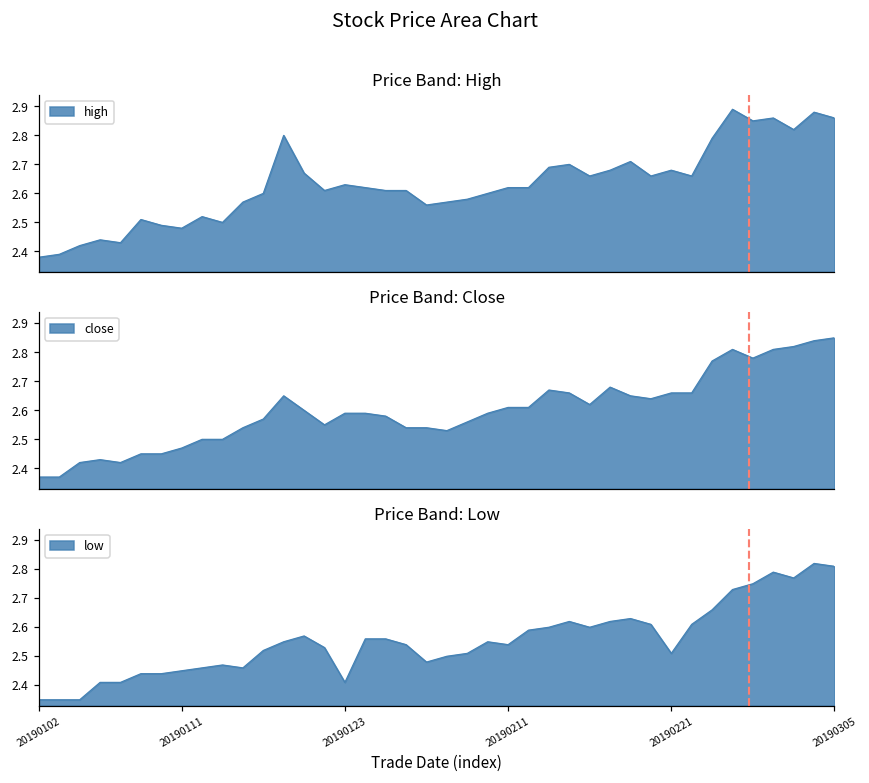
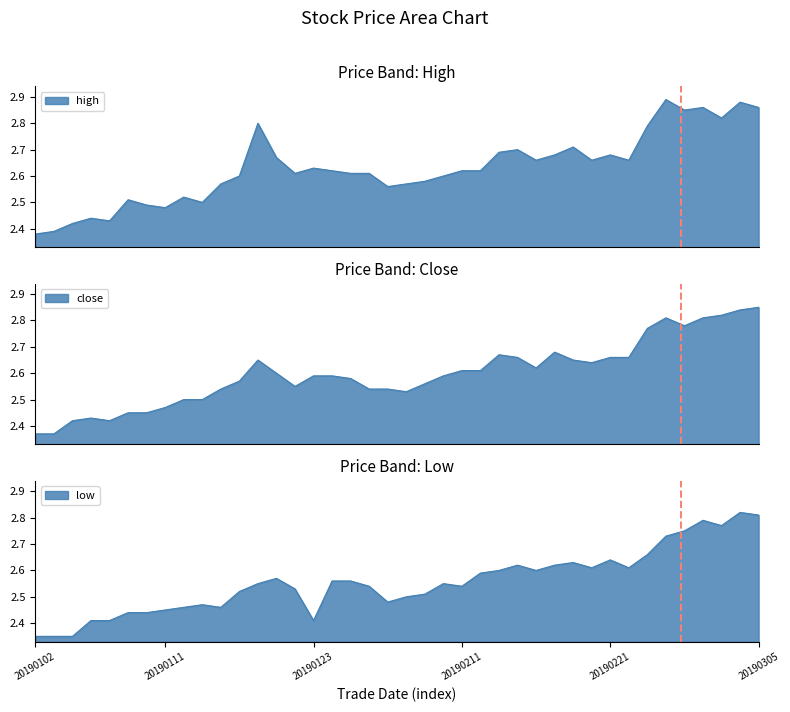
  {
    "Price Band: Low": {
      "20190102": 2.35,
      "20190111": 2.45,
      "20190123": 2.41,
      "20190211": 2.54,
-     "20190221": 2.51,
+     "20190221": 2.64,
      "20190305": 2.81
    }
  }
